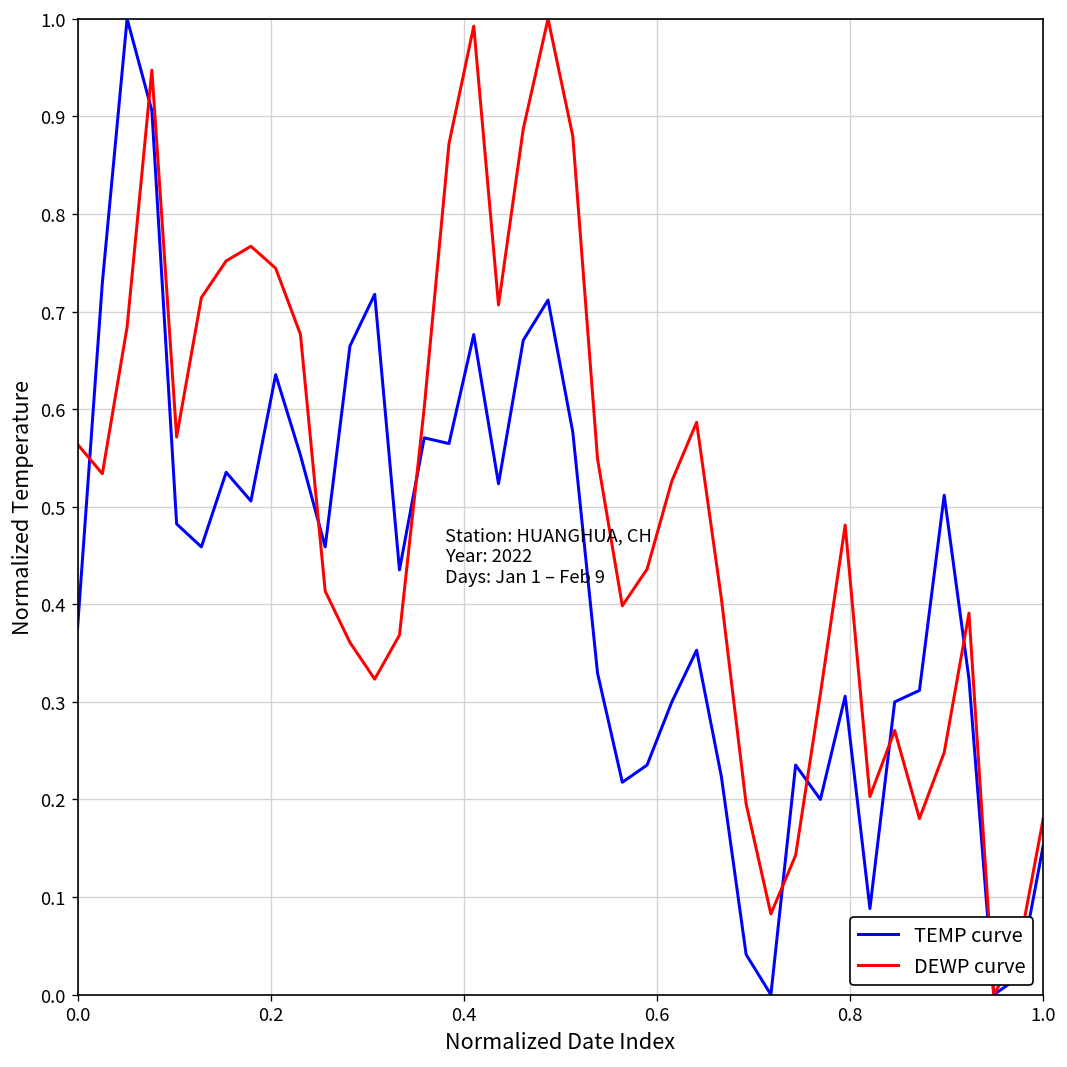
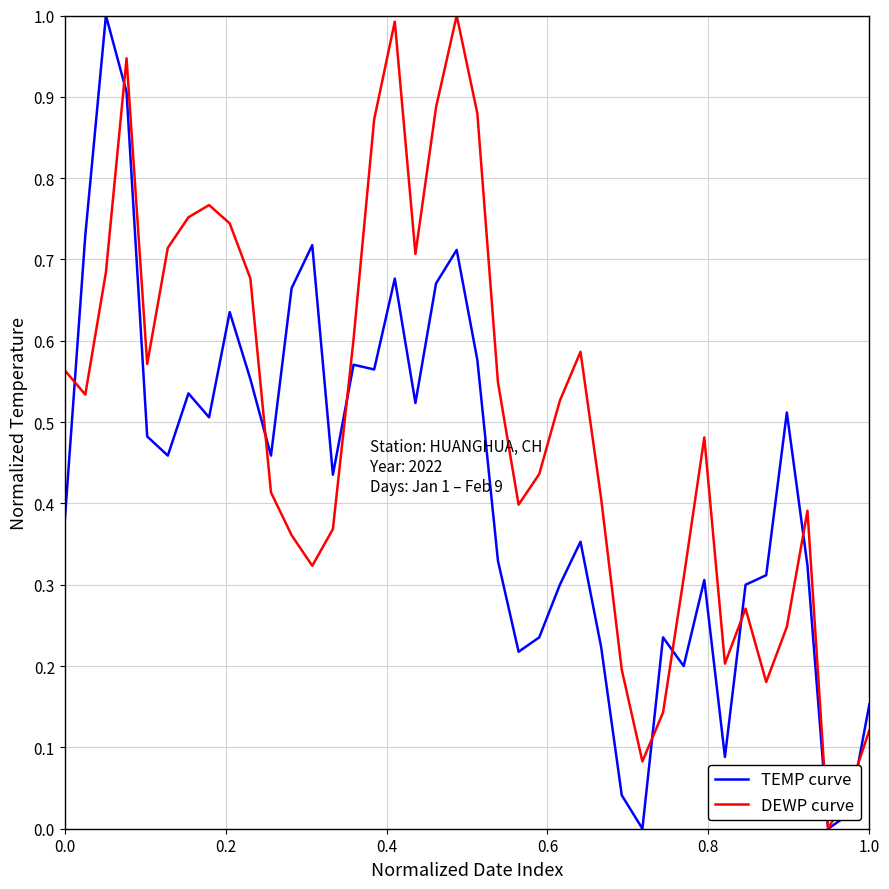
  {
    "TEMP curve": {
      "0.0": 0.38,
      "1.0": 0.15
    },
    "DEWP curve": {
      "0.0": 0.56,
-     "1.0": 0.18
+     "1.0": 0.12
    }
  }
